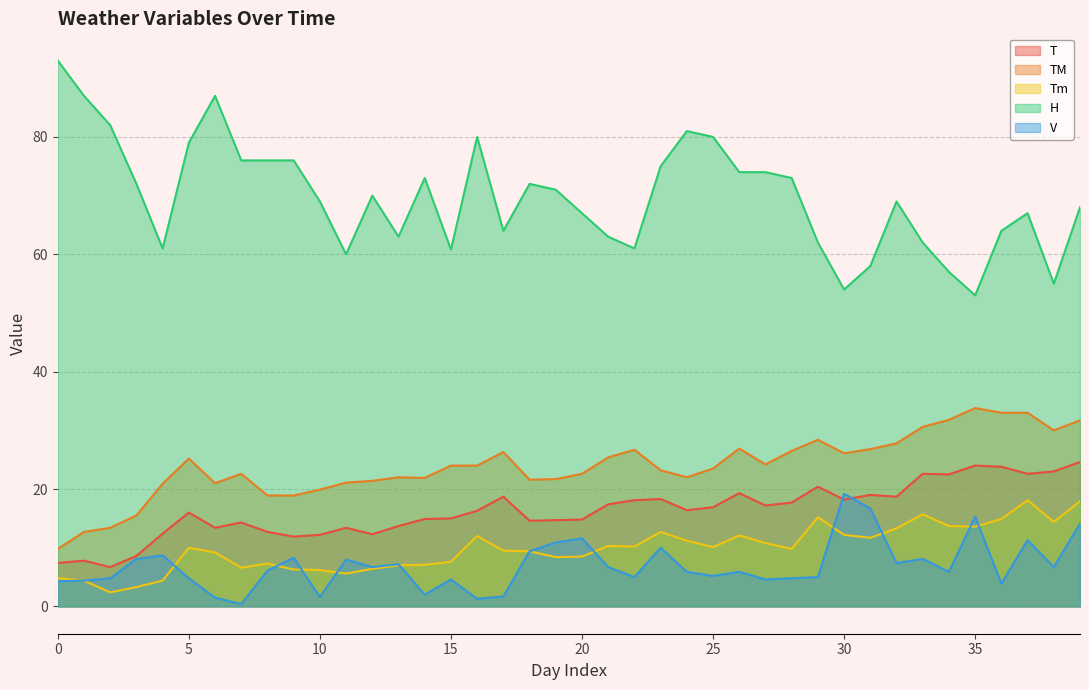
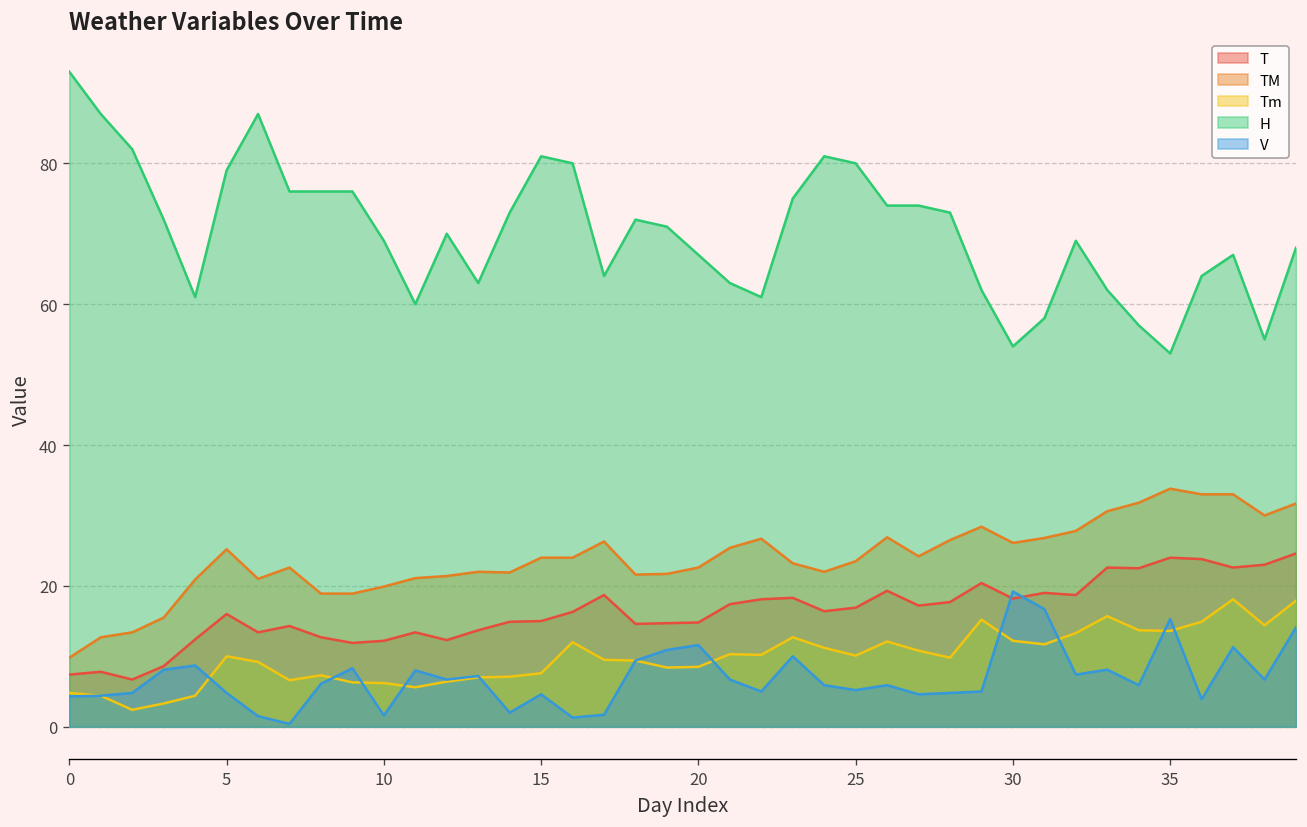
  {
    "H": {
      "0": 93,
      "5": 79,
      "10": 69,
-     "15": 61,
+     "15": 81,
      "20": 67,
      "25": 80,
      "30": 54,
      "35": 53
    },
    "V": {
      "0": 4,
      "5": 5,
      "10": 2,
      "15": 5,
      "20": 12,
      "25": 5,
      "30": 19,
      "35": 15
    }
  }
